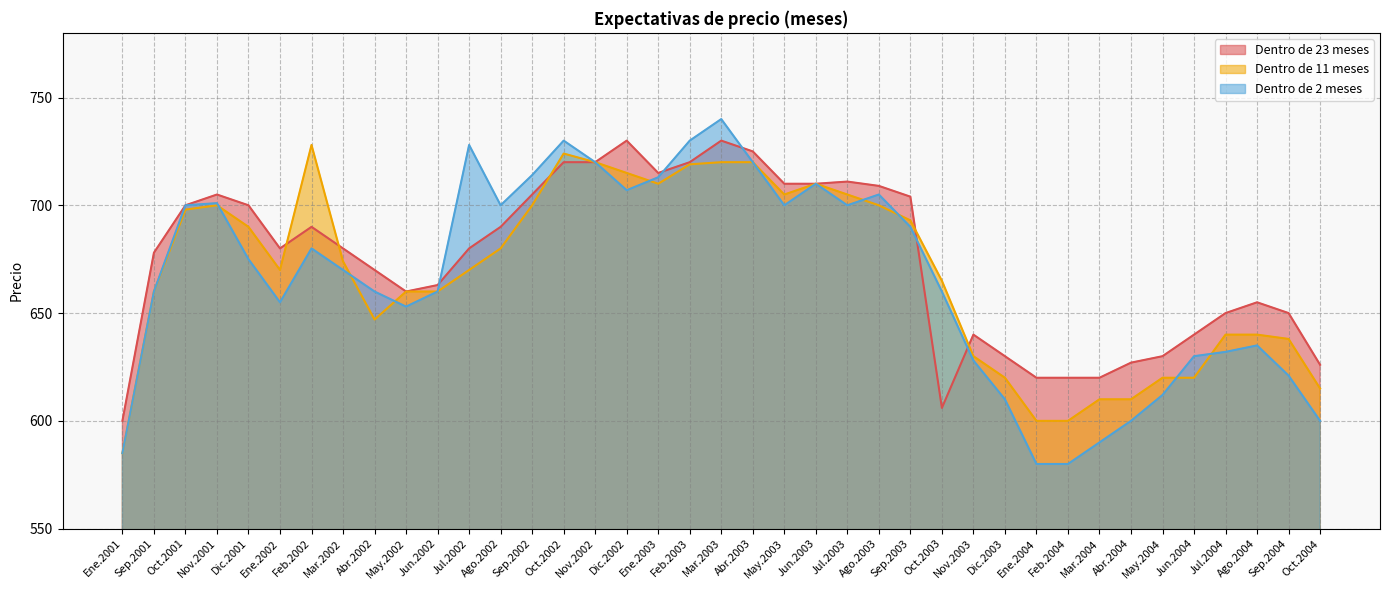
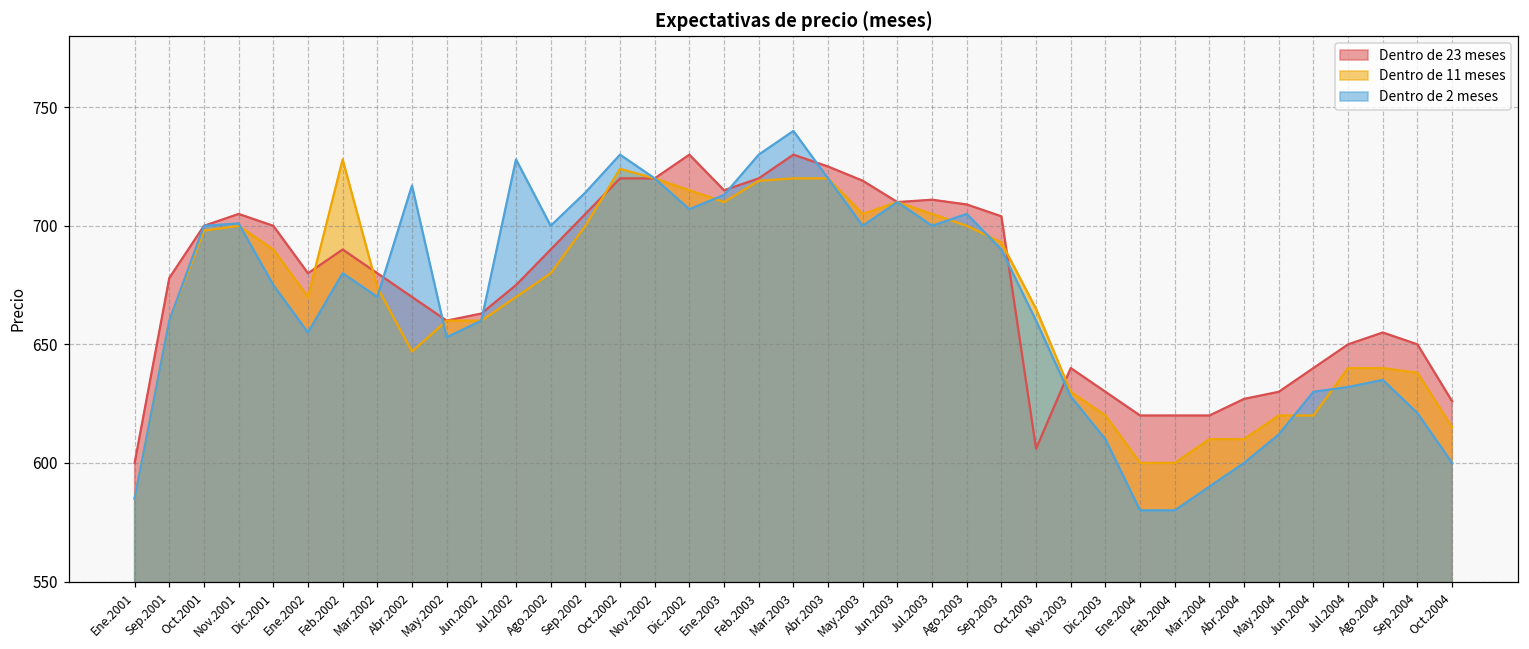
  {
    "Dentro de 23 meses": {
      "Ene.2001": 600,
      "Sep.2001": 678,
      "Nov.2001": 705,
      "Dic.2001": 700,
      "Ene.2002": 680,
      "Feb.2002": 690,
      "Mar.2002": 680,
      "Abr.2002": 670,
      "Jun.2002": 663,
-     "Jul.2002": 680,
+     "Jul.2002": 675,
      "Ago.2002": 690,
      "Sep.2002": 705,
      "Oct.2002": 720,
      "Dic.2002": 730,
      "Ene.2003": 715,
      "Mar.2003": 730,
      "Abr.2003": 725,
-     "May.2003": 710,
+     "May.2003": 719,
      "Jul.2003": 711,
      "Ago.2003": 709,
      "Sep.2003": 704,
      "Oct.2003": 606,
      "Nov.2003": 640,
      "Dic.2003": 630,
      "Ene.2004": 620,
      "Feb.2004": 620,
      "Mar.2004": 620,
      "Abr.2004": 627,
      "May.2004": 630,
      "Jun.2004": 640,
      "Jul.2004": 650,
      "Ago.2004": 655,
      "Sep.2004": 650,
      "Oct.2004": 626
    },
    "Dentro de 11 meses": {
      "Oct.2001": 698,
      "Dic.2001": 690,
      "Ene.2002": 670,
      "Feb.2002": 728,
      "Mar.2002": 674,
      "Abr.2002": 647,
      "Jul.2002": 670,
      "Ago.2002": 680,
      "Sep.2002": 700,
      "Oct.2002": 724,
      "Dic.2002": 715,
      "Ene.2003": 710,
      "Mar.2003": 720,
      "May.2003": 705,
      "Jul.2003": 705,
      "Ago.2003": 700,
      "Sep.2003": 693,
      "Oct.2003": 665,
      "Nov.2003": 630,
      "Dic.2003": 620,
      "Ene.2004": 600,
      "Feb.2004": 600,
      "Mar.2004": 610,
      "Abr.2004": 610,
      "May.2004": 620,
      "Jun.2004": 620,
      "Jul.2004": 640,
      "Ago.2004": 640,
      "Sep.2004": 638,
      "Oct.2004": 615
    },
    "Dentro de 2 meses": {
      "Dic.2001": 675,
      "Ene.2002": 655,
      "Feb.2002": 680,
      "Mar.2002": 670,
-     "Abr.2002": 660,
+     "Abr.2002": 717,
      "May.2002": 653,
      "Jul.2002": 728,
      "Ago.2002": 700,
      "Sep.2002": 714,
      "Oct.2002": 730,
      "Dic.2002": 707,
      "Ene.2003": 713,
      "Feb.2003": 730,
      "Mar.2003": 740,
      "May.2003": 700,
      "Jul.2003": 700,
      "Ago.2003": 705,
      "Sep.2003": 690,
      "Oct.2003": 660,
      "Nov.2003": 628,
      "Dic.2003": 610,
      "Ene.2004": 580,
      "Feb.2004": 580,
      "Mar.2004": 590,
      "Abr.2004": 600,
      "May.2004": 612,
      "Jun.2004": 630,
      "Jul.2004": 632,
      "Ago.2004": 635,
      "Sep.2004": 621,
      "Oct.2004": 600
    }
  }
